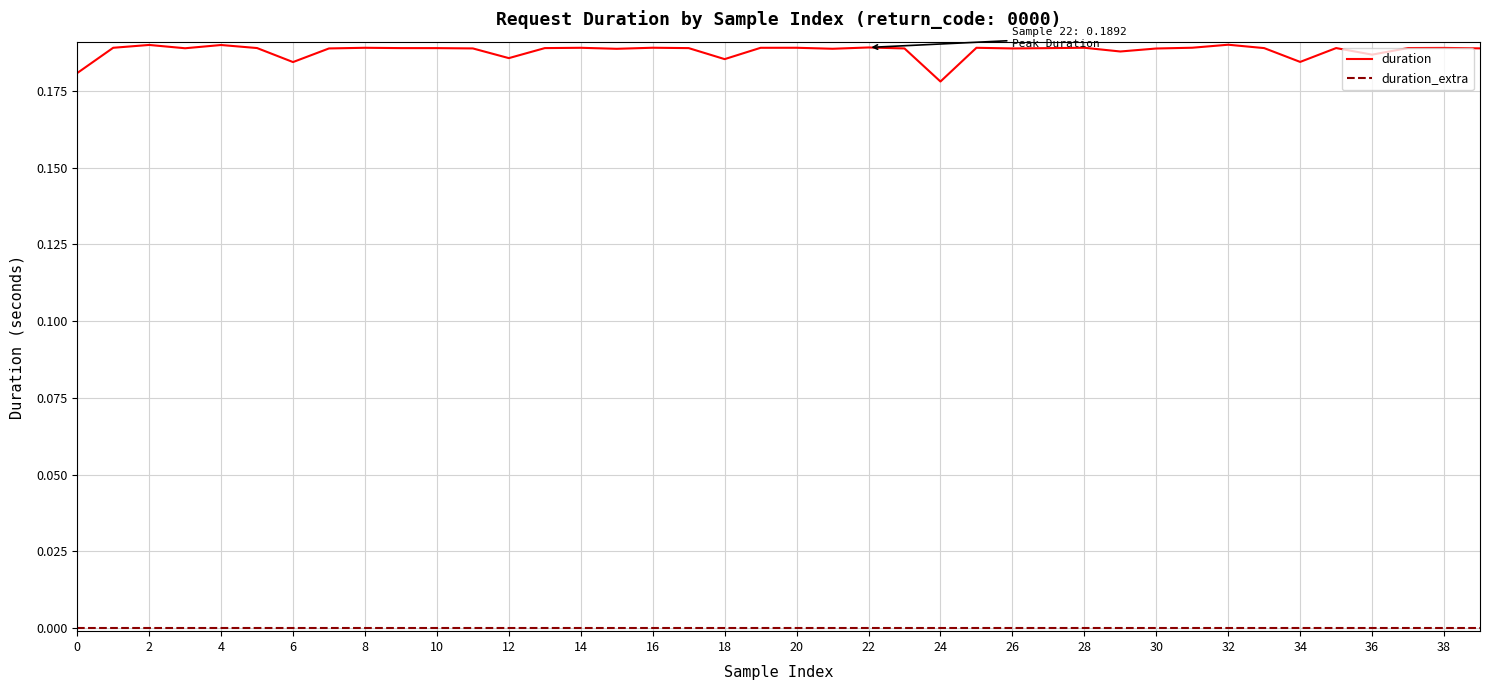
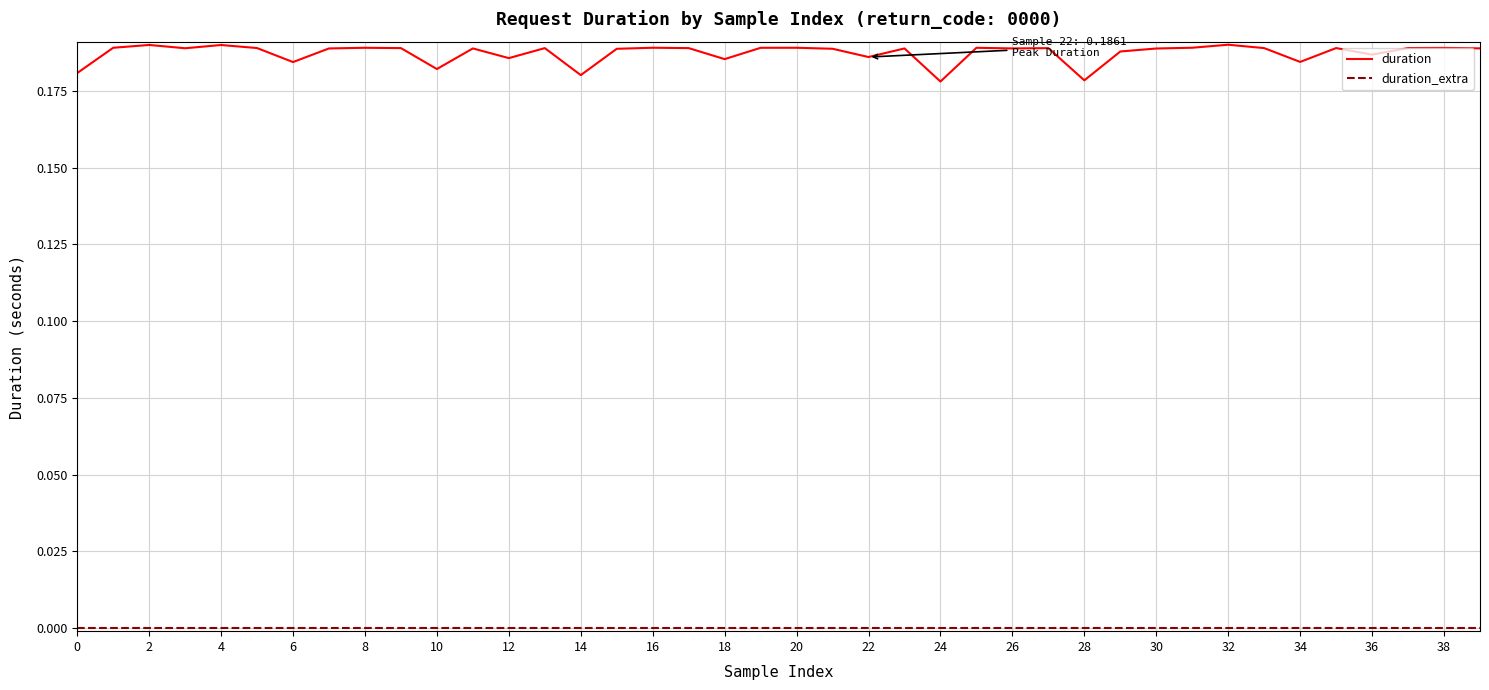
  {
    "duration": {
-     "10": 0.189,
-     "14": 0.189,
-     "22": 0.1892,
-     "28": 0.189
+     "10": 0.182,
+     "14": 0.180,
+     "22": 0.1861,
+     "28": 0.178
    },
    "duration_extra": {
      "0": 0.000,
      "2": 0.000,
      "4": 0.000,
      "6": 0.000,
      "8": 0.000,
      "10": 0.000,
      "12": 0.000,
      "14": 0.000,
      "16": 0.000,
      "18": 0.000,
      "20": 0.000,
      "22": 0.000,
      "24": 0.000,
      "26": 0.000,
      "28": 0.000,
      "30": 0.000,
      "32": 0.000,
      "34": 0.000,
      "36": 0.000,
      "38": 0.000
    }
  }
